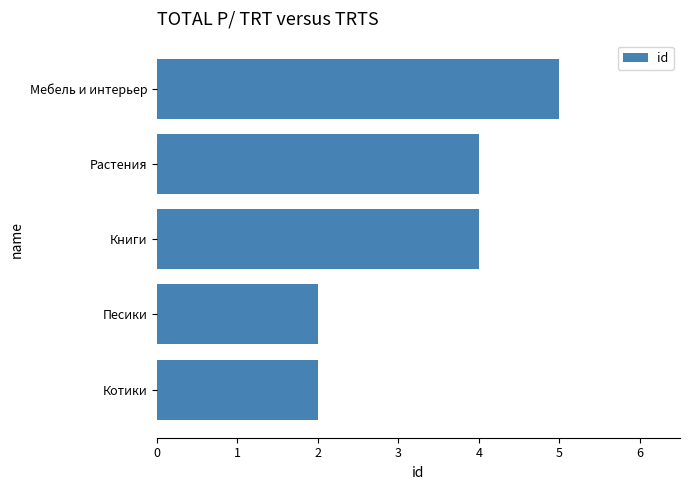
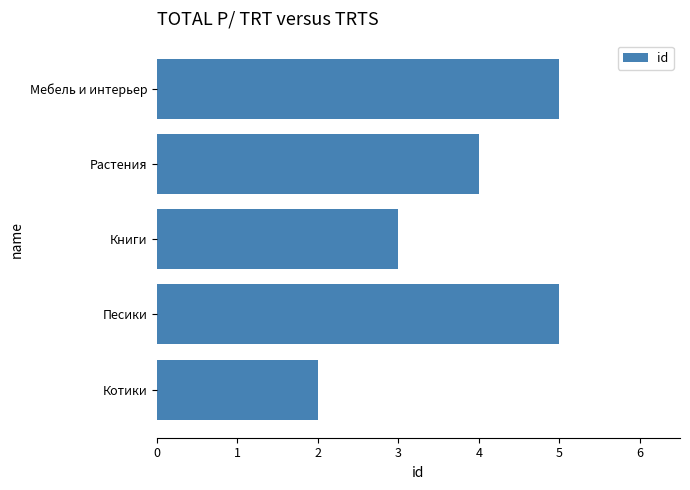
  {
    "Мебель и интерьер": 5,
    "Растения": 4,
-   "Книги": 4,
-   "Песики": 2,
+   "Книги": 3,
+   "Песики": 5,
    "Котики": 2
  }
